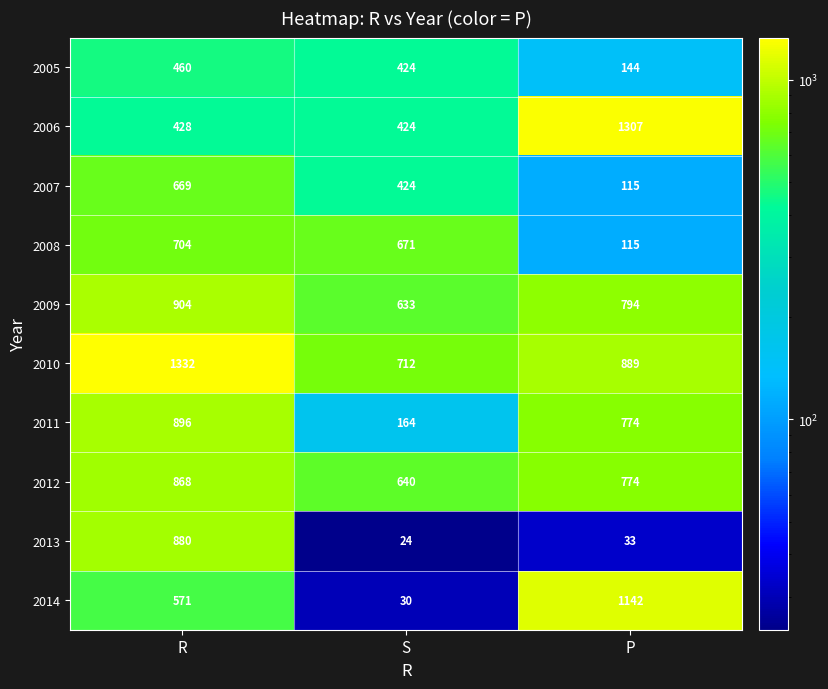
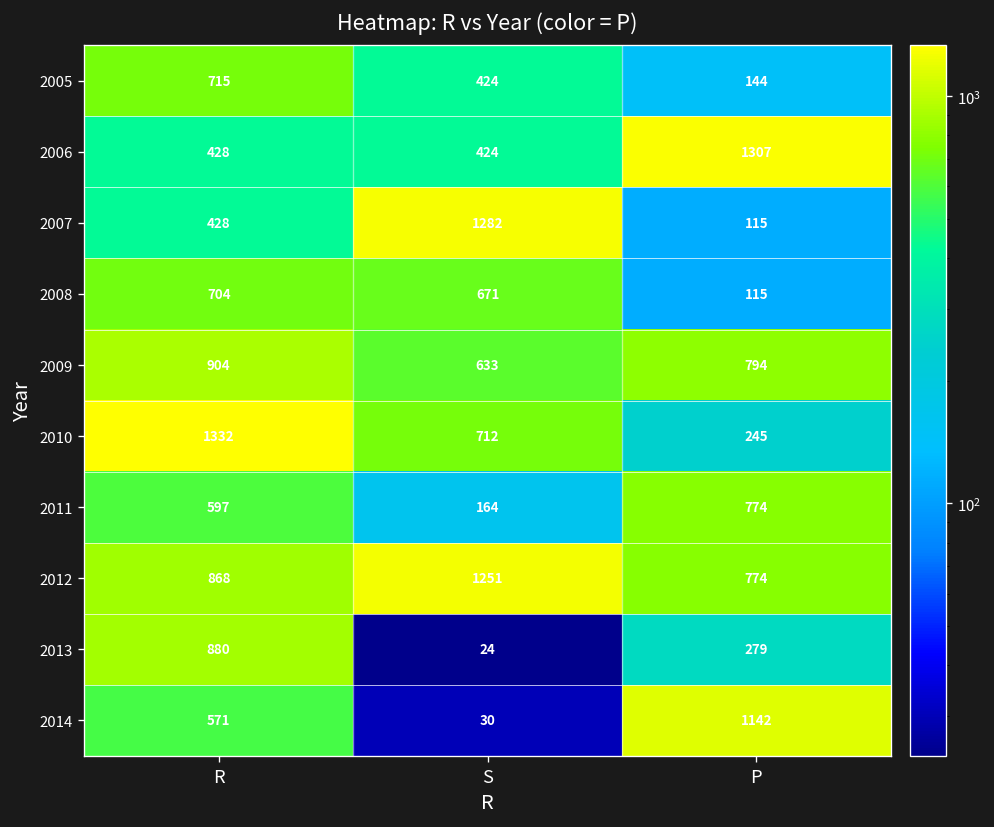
  {
    "2005": {
-     "R": 460,
+     "R": 715,
      "S": 424,
      "P": 144
    },
    "2006": {
      "R": 428,
      "S": 424,
      "P": 1307
    },
    "2007": {
-     "R": 669,
-     "S": 424,
+     "R": 428,
+     "S": 1282,
      "P": 115
    },
    "2008": {
      "R": 704,
      "S": 671,
      "P": 115
    },
    "2009": {
      "R": 904,
      "S": 633,
      "P": 794
    },
    "2010": {
      "R": 1332,
      "S": 712,
-     "P": 889
+     "P": 245
    },
    "2011": {
-     "R": 896,
+     "R": 597,
      "S": 164,
      "P": 774
    },
    "2012": {
      "R": 868,
-     "S": 640,
+     "S": 1251,
      "P": 774
    },
    "2013": {
      "R": 880,
      "S": 24,
-     "P": 33
+     "P": 279
    },
    "2014": {
      "R": 571,
      "S": 30,
      "P": 1142
    }
  }
